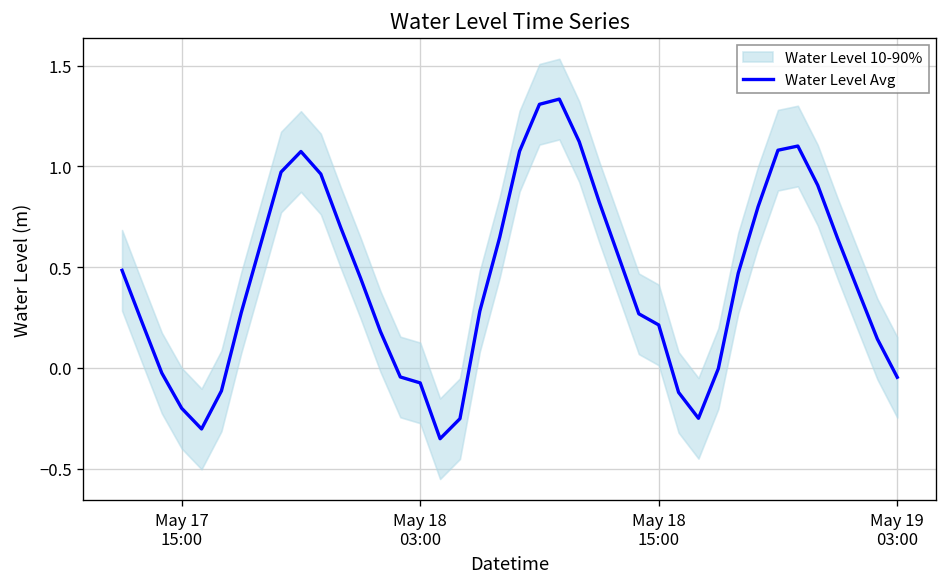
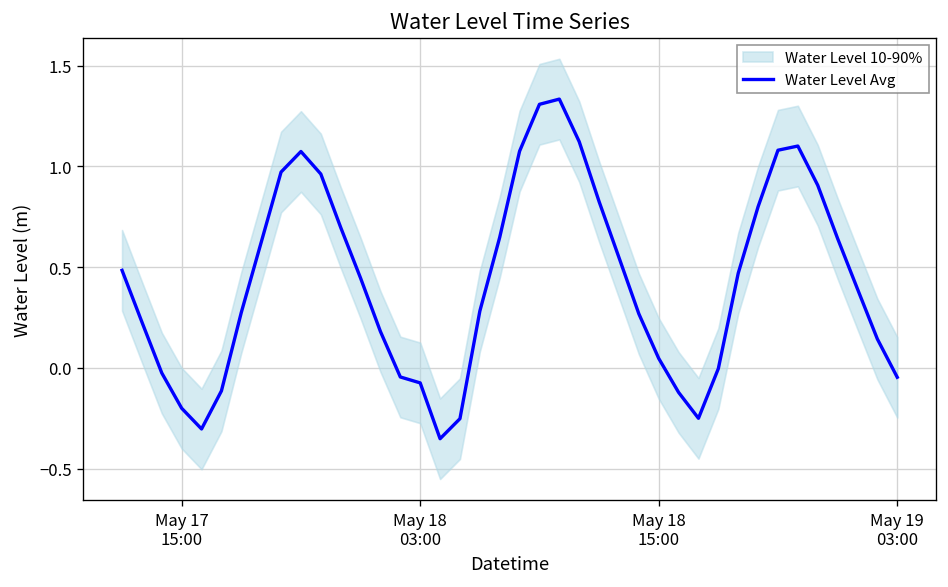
  {
    "Water Level Avg": {
      "May 17 15:00": -0.20,
      "May 18 03:00": -0.07,
-     "May 18 15:00": 0.21,
+     "May 18 15:00": 0.05,
      "May 19 03:00": -0.05
    }
  }
